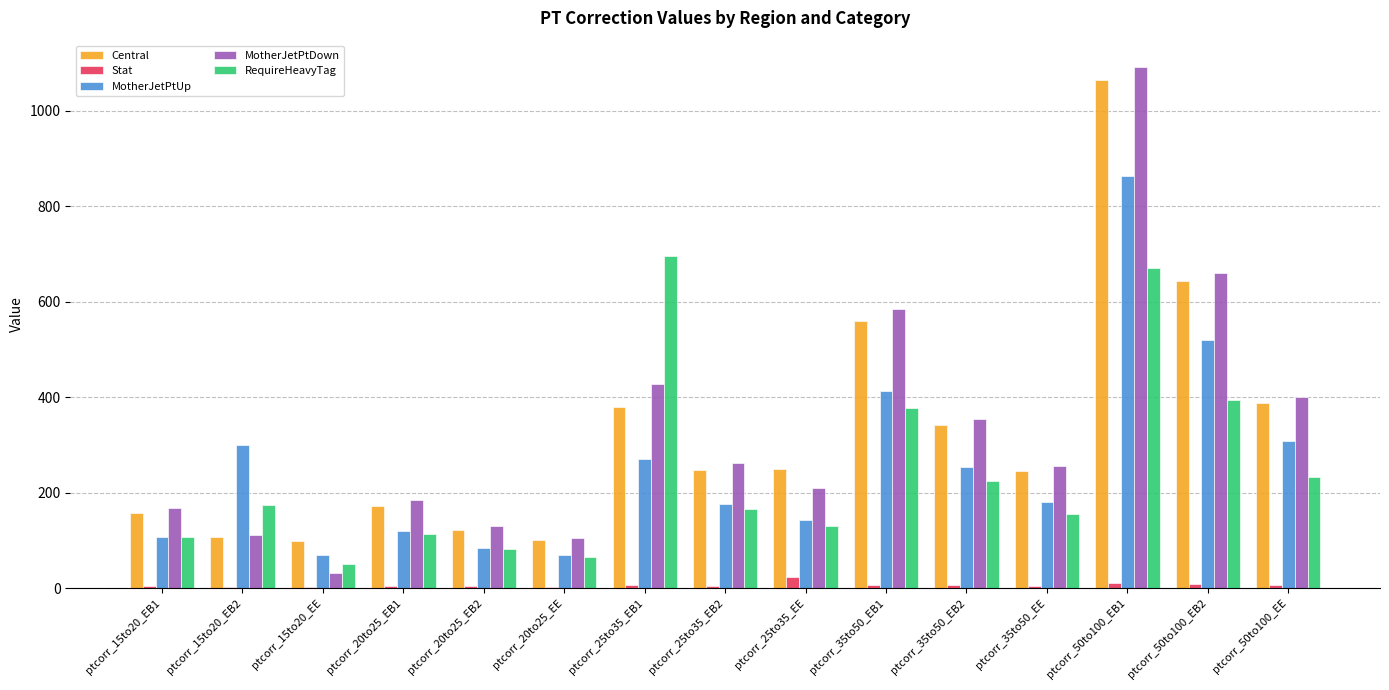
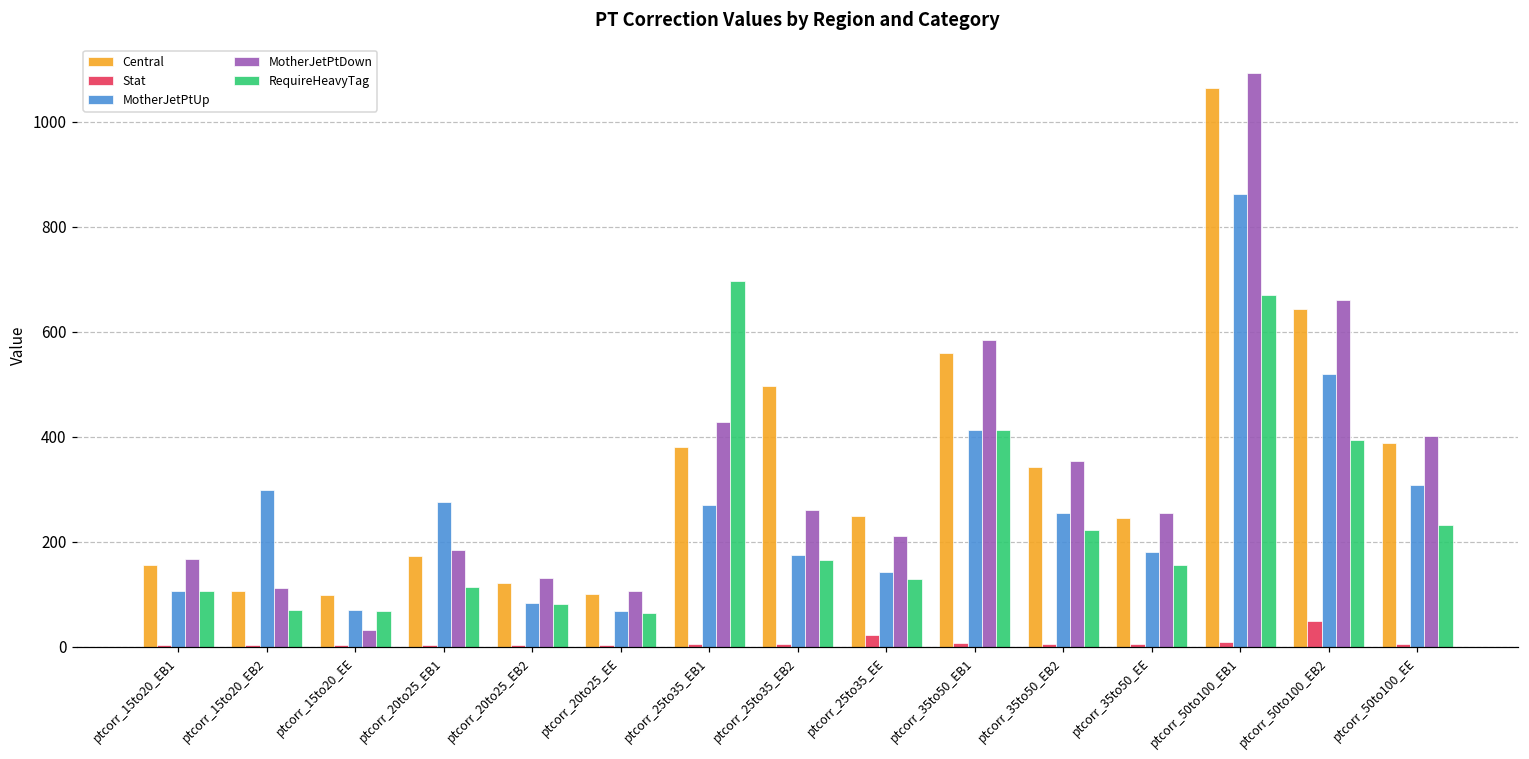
  {
    "Central": {
      "ptcorr_15to20_EB1": 160,
      "ptcorr_15to20_EB2": 110,
      "ptcorr_15to20_EE": 100,
      "ptcorr_20to25_EB1": 170,
      "ptcorr_20to25_EB2": 120,
      "ptcorr_20to25_EE": 100,
      "ptcorr_25to35_EB1": 380,
-     "ptcorr_25to35_EB2": 250,
+     "ptcorr_25to35_EB2": 500,
      "ptcorr_25to35_EE": 250,
      "ptcorr_35to50_EB1": 560,
      "ptcorr_35to50_EB2": 340,
      "ptcorr_35to50_EE": 250,
      "ptcorr_50to100_EB1": 1060,
      "ptcorr_50to100_EB2": 640,
      "ptcorr_50to100_EE": 390
    },
    "Stat": {
      "ptcorr_25to35_EB1": 10,
      "ptcorr_25to35_EE": 20,
      "ptcorr_35to50_EB1": 10,
      "ptcorr_35to50_EB2": 10,
      "ptcorr_50to100_EB1": 10,
-     "ptcorr_50to100_EB2": 10,
+     "ptcorr_50to100_EB2": 50,
      "ptcorr_50to100_EE": 10
    },
    "MotherJetPtUp": {
      "ptcorr_15to20_EB1": 110,
      "ptcorr_15to20_EB2": 300,
      "ptcorr_15to20_EE": 70,
-     "ptcorr_20to25_EB1": 120,
+     "ptcorr_20to25_EB1": 280,
      "ptcorr_20to25_EB2": 80,
      "ptcorr_20to25_EE": 70,
      "ptcorr_25to35_EB1": 270,
      "ptcorr_25to35_EB2": 180,
      "ptcorr_25to35_EE": 140,
      "ptcorr_35to50_EB1": 410,
      "ptcorr_35to50_EB2": 250,
      "ptcorr_35to50_EE": 180,
      "ptcorr_50to100_EB1": 860,
      "ptcorr_50to100_EB2": 520,
      "ptcorr_50to100_EE": 310
    },
    "MotherJetPtDown": {
      "ptcorr_15to20_EB1": 170,
      "ptcorr_15to20_EB2": 110,
      "ptcorr_15to20_EE": 30,
      "ptcorr_20to25_EB1": 180,
      "ptcorr_20to25_EB2": 130,
      "ptcorr_20to25_EE": 110,
      "ptcorr_25to35_EB1": 430,
      "ptcorr_25to35_EB2": 260,
      "ptcorr_25to35_EE": 210,
      "ptcorr_35to50_EB1": 580,
      "ptcorr_35to50_EB2": 350,
      "ptcorr_35to50_EE": 260,
      "ptcorr_50to100_EB1": 1090,
      "ptcorr_50to100_EB2": 660,
      "ptcorr_50to100_EE": 400
    },
    "RequireHeavyTag": {
      "ptcorr_15to20_EB1": 110,
-     "ptcorr_15to20_EB2": 170,
-     "ptcorr_15to20_EE": 50,
+     "ptcorr_15to20_EB2": 70,
+     "ptcorr_15to20_EE": 70,
      "ptcorr_20to25_EB1": 110,
      "ptcorr_20to25_EB2": 80,
      "ptcorr_20to25_EE": 60,
      "ptcorr_25to35_EB1": 700,
      "ptcorr_25to35_EB2": 170,
      "ptcorr_25to35_EE": 130,
-     "ptcorr_35to50_EB1": 380,
+     "ptcorr_35to50_EB1": 410,
      "ptcorr_35to50_EB2": 220,
      "ptcorr_35to50_EE": 160,
      "ptcorr_50to100_EB1": 670,
      "ptcorr_50to100_EB2": 390,
      "ptcorr_50to100_EE": 230
    }
  }
